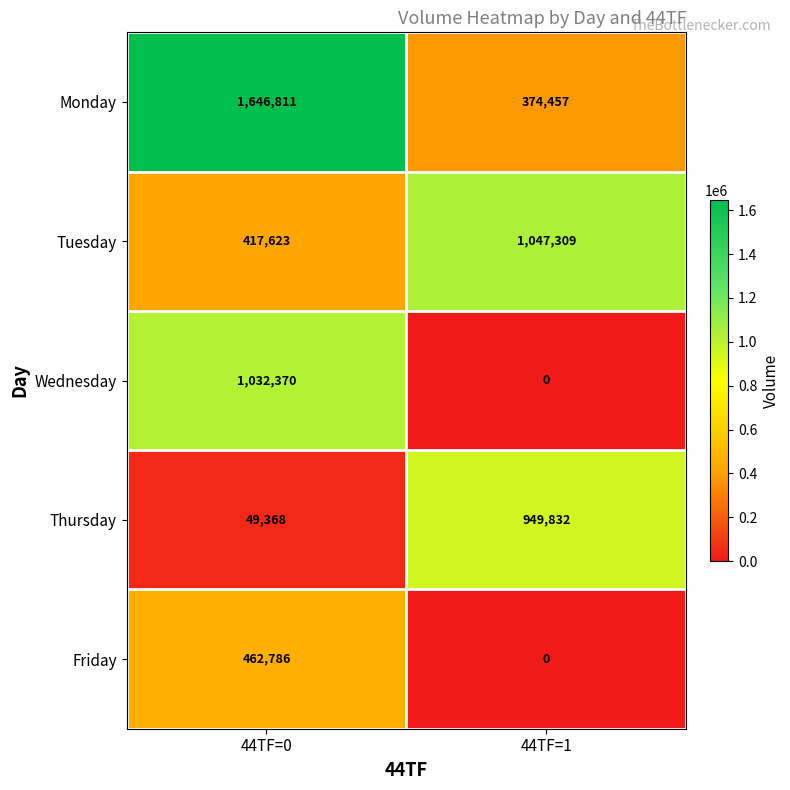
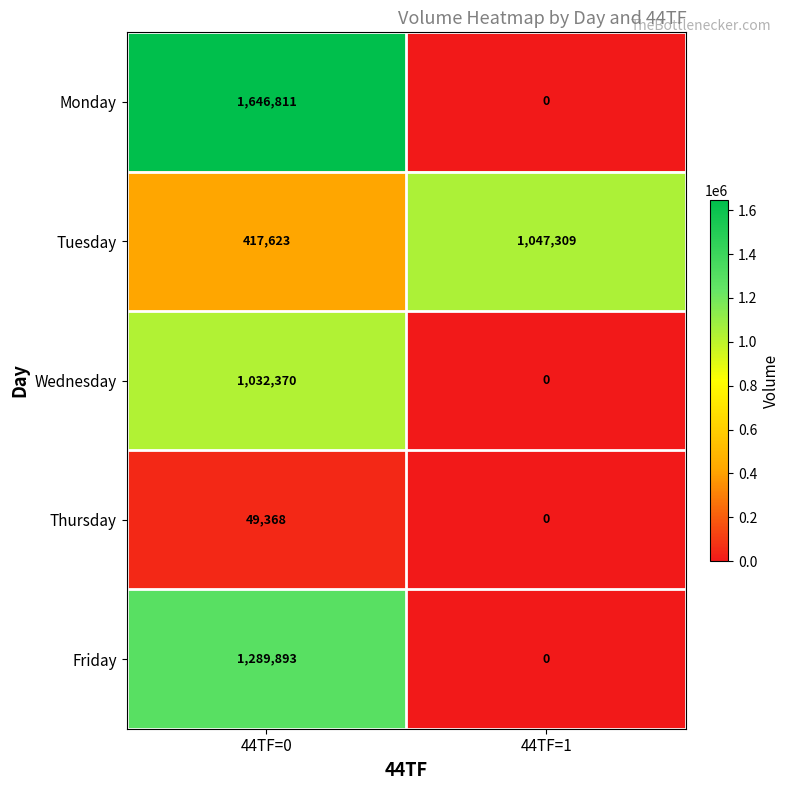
  {
    "Monday": {
      "44TF=0": "1,646,811",
-     "44TF=1": "374,457"
+     "44TF=1": "0"
    },
    "Tuesday": {
      "44TF=0": "417,623",
      "44TF=1": "1,047,309"
    },
    "Wednesday": {
      "44TF=0": "1,032,370",
      "44TF=1": "0"
    },
    "Thursday": {
      "44TF=0": "49,368",
-     "44TF=1": "949,832"
+     "44TF=1": "0"
    },
    "Friday": {
-     "44TF=0": "462,786",
+     "44TF=0": "1,289,893",
      "44TF=1": "0"
    }
  }
